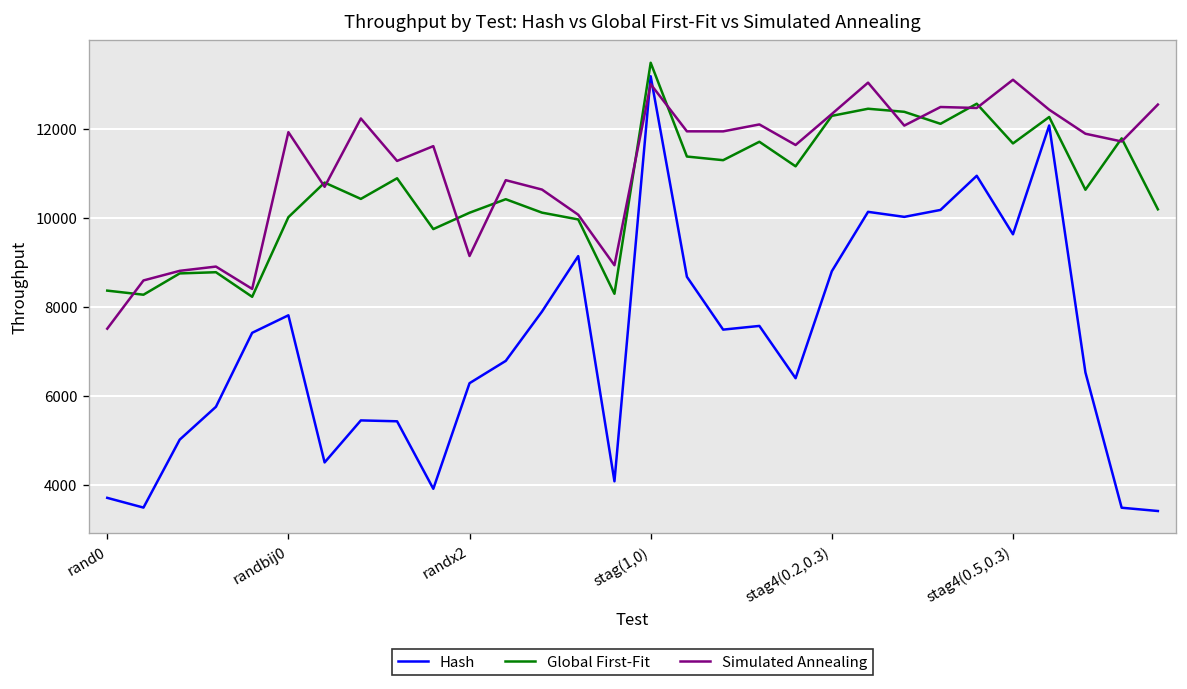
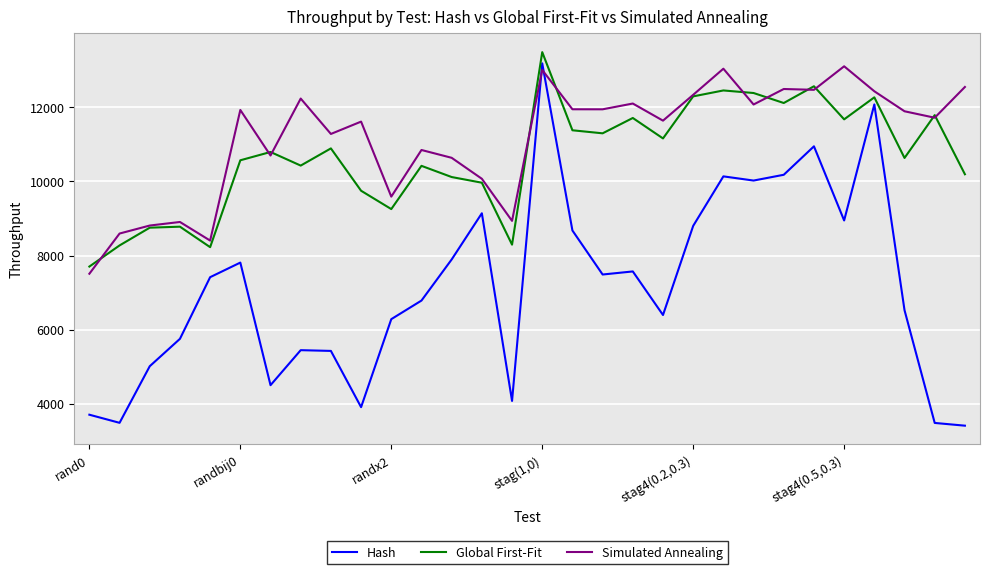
  {
    "Hash": {
      "rand0": 3700,
      "randbij0": 7800,
      "randx2": 6300,
      "stag(1,0)": 13200,
      "stag4(0.2,0.3)": 8800,
-     "stag4(0.5,0.3)": 9600
+     "stag4(0.5,0.3)": 8900
    },
    "Global First-Fit": {
-     "rand0": 8400,
-     "randbij0": 10000,
-     "randx2": 10100,
+     "rand0": 7700,
+     "randbij0": 10600,
+     "randx2": 9300,
      "stag(1,0)": 13500,
      "stag4(0.5,0.3)": 11700
    },
    "Simulated Annealing": {
      "rand0": 7500,
      "randbij0": 11900,
-     "randx2": 9100,
+     "randx2": 9600,
      "stag(1,0)": 13000,
      "stag4(0.5,0.3)": 13100
    }
  }
